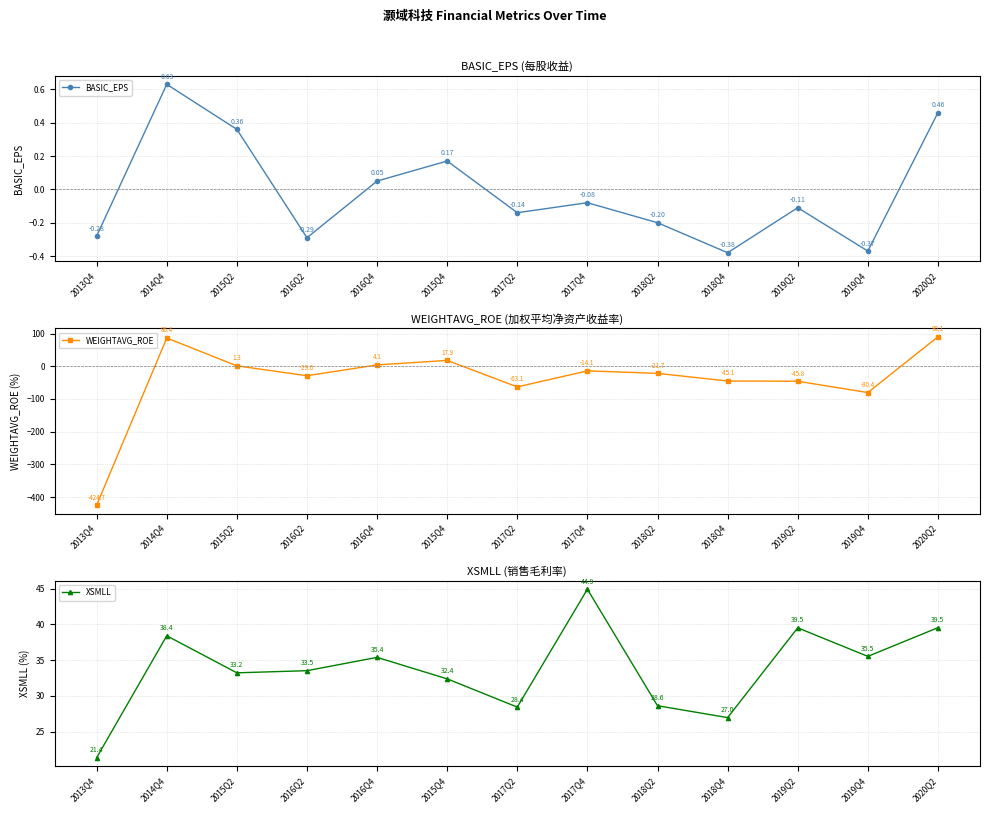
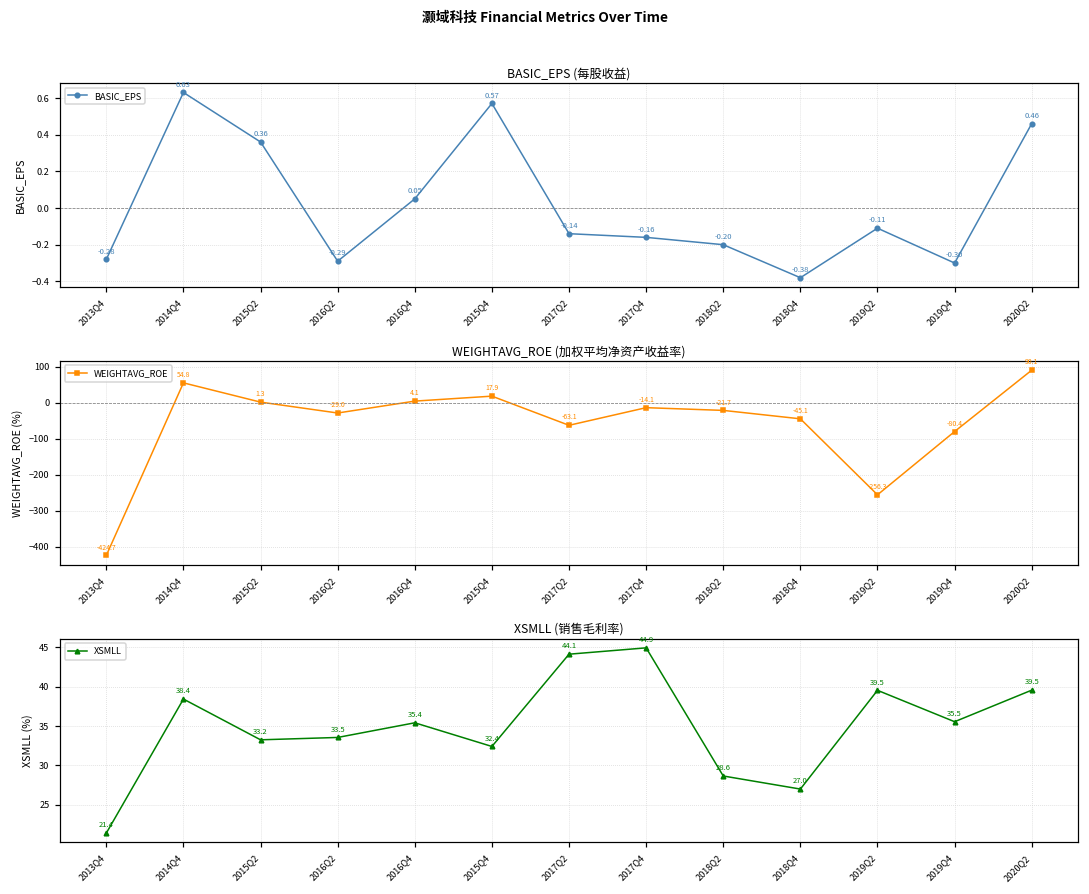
  {
    "BASIC_EPS (每股收益)": {
      "2013Q4": -0.28,
      "2014Q4": 0.63,
      "2015Q2": 0.36,
      "2016Q2": -0.29,
      "2016Q4": 0.05,
-     "2015Q4": 0.17,
+     "2015Q4": 0.57,
      "2017Q2": -0.14,
-     "2017Q4": -0.08,
+     "2017Q4": -0.16,
      "2018Q2": -0.20,
      "2018Q4": -0.38,
      "2019Q2": -0.11,
-     "2019Q4": -0.37,
+     "2019Q4": -0.30,
      "2020Q2": 0.46
    },
    "WEIGHTAVG_ROE (加权平均净资产收益率)": {
      "2013Q4": -424.7,
-     "2014Q4": 86.4,
+     "2014Q4": 54.8,
      "2015Q2": 1.3,
      "2016Q2": -29.0,
      "2016Q4": 4.1,
      "2015Q4": 17.9,
      "2017Q2": -63.1,
      "2017Q4": -14.1,
      "2018Q2": -21.7,
      "2018Q4": -45.1,
-     "2019Q2": -45.8,
+     "2019Q2": -256.3,
      "2019Q4": -80.4,
      "2020Q2": 90.1
    },
    "XSMLL (销售毛利率)": {
      "2013Q4": 21.4,
      "2014Q4": 38.4,
      "2015Q2": 33.2,
      "2016Q2": 33.5,
      "2016Q4": 35.4,
      "2015Q4": 32.4,
-     "2017Q2": 28.4,
+     "2017Q2": 44.1,
      "2017Q4": 44.9,
      "2018Q2": 28.6,
      "2018Q4": 27.0,
      "2019Q2": 39.5,
      "2019Q4": 35.5,
      "2020Q2": 39.5
    }
  }
